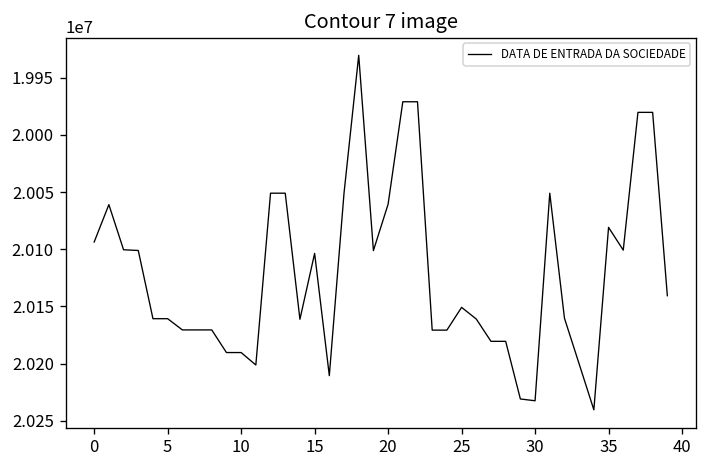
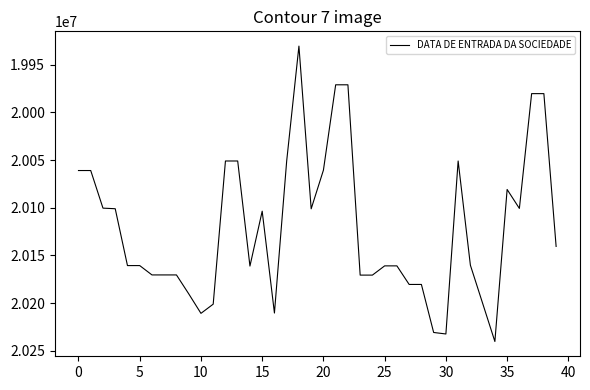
  {
-   "0": 20090000,
+   "0": 20060000,
    "5": 20160000,
-   "10": 20190000,
+   "10": 20210000,
    "15": 20100000,
    "20": 20060000,
-   "25": 20150000,
+   "25": 20160000,
    "30": 20230000,
    "35": 20080000
  }
